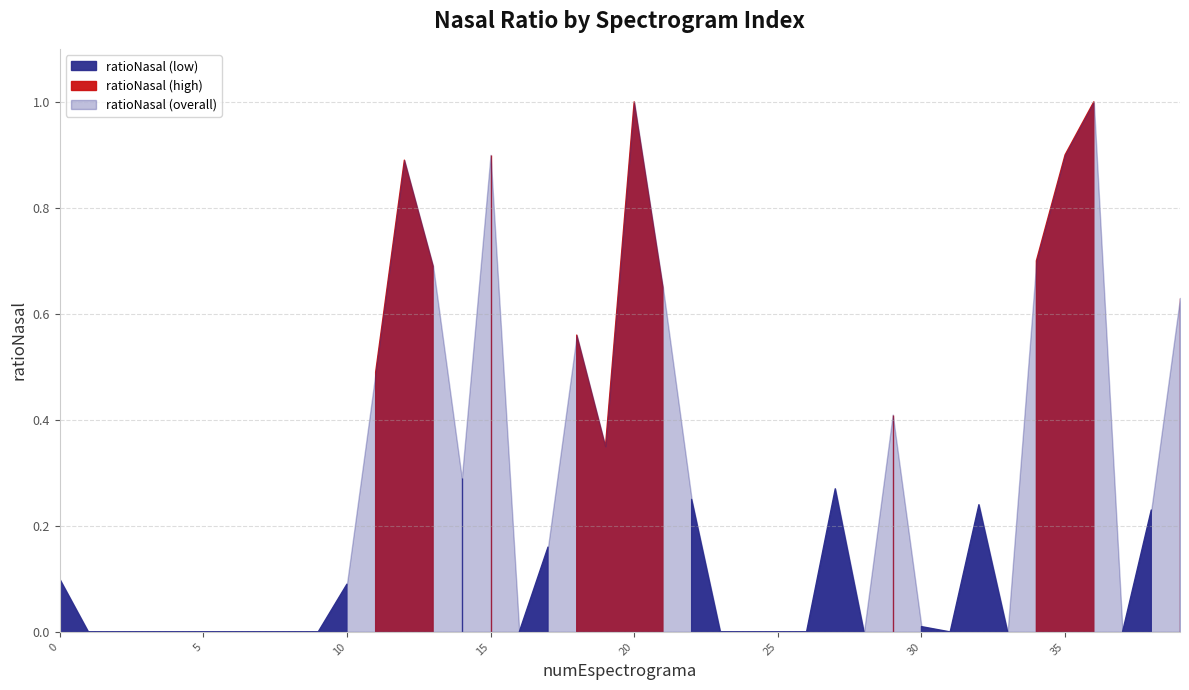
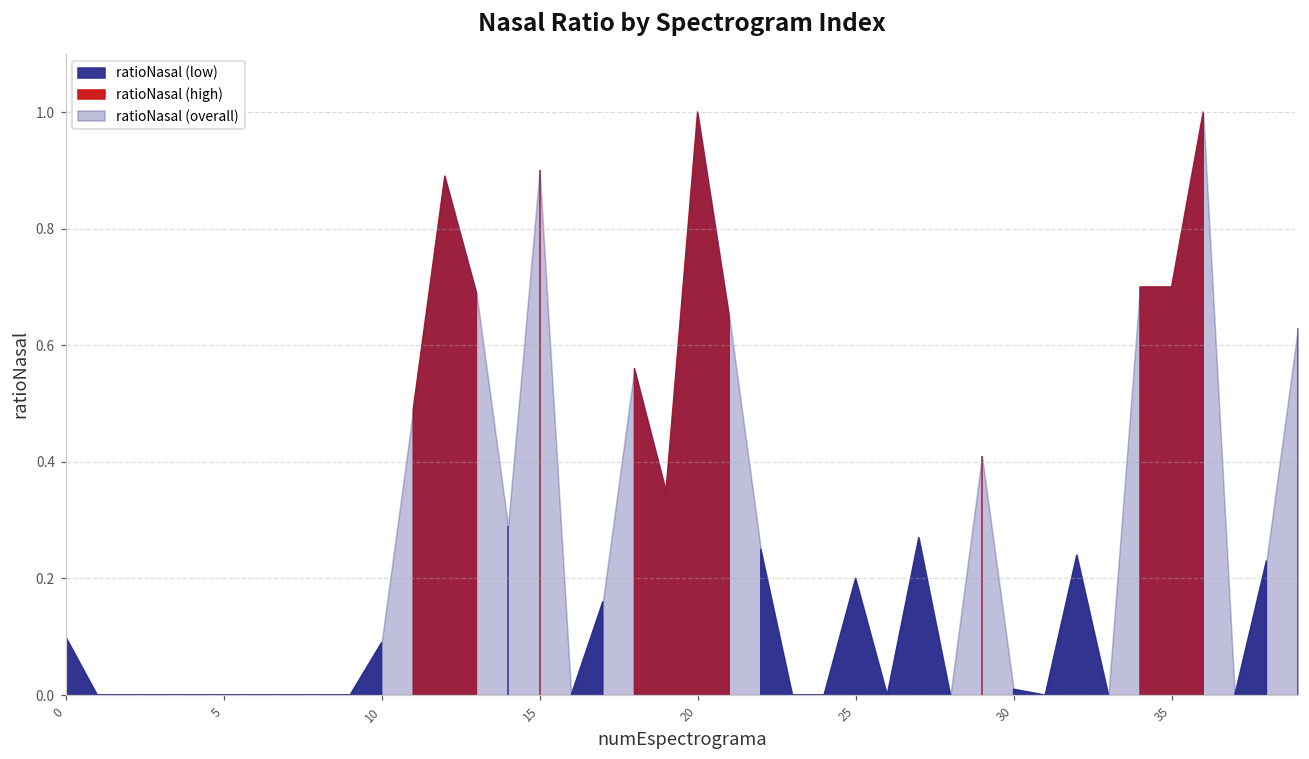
  {
    "0": 0.1,
    "5": 0.0,
    "10": 0.09,
    "15": 0.9,
    "20": 1.0,
-   "25": 0.0,
+   "25": 0.2,
    "30": 0.01,
-   "35": 0.9
+   "35": 0.7
  }
